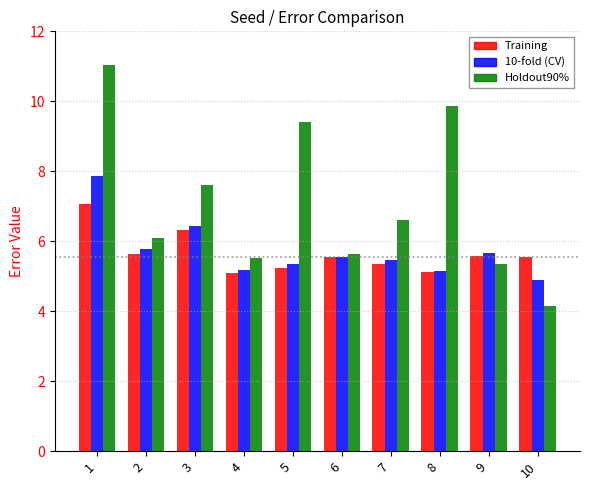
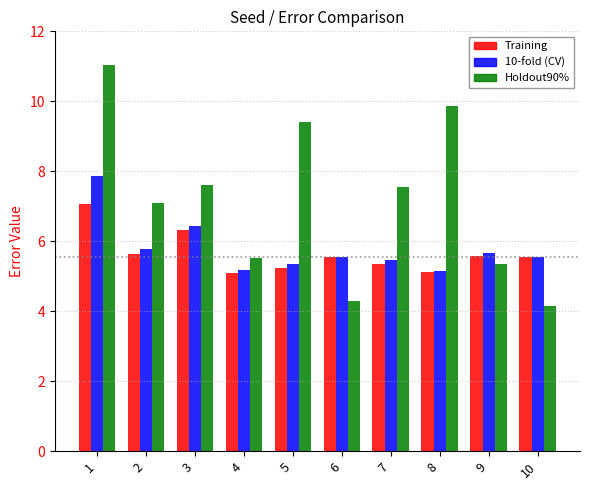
  {
    "Training": {
      "1": 7.1,
      "2": 5.6,
      "3": 6.3,
      "4": 5.1,
      "5": 5.2,
      "6": 5.5,
      "7": 5.4,
      "8": 5.1,
      "9": 5.6,
      "10": 5.5
    },
    "10-fold (CV)": {
      "1": 7.9,
      "2": 5.8,
      "3": 6.4,
      "4": 5.2,
      "5": 5.4,
      "6": 5.5,
      "7": 5.5,
      "8": 5.2,
      "9": 5.7,
-     "10": 4.9
+     "10": 5.5
    },
    "Holdout90%": {
      "1": 11.0,
-     "2": 6.1,
+     "2": 7.1,
      "3": 7.6,
      "4": 5.5,
      "5": 9.4,
-     "6": 5.6,
-     "7": 6.6,
+     "6": 4.3,
+     "7": 7.6,
      "8": 9.9,
      "9": 5.3,
      "10": 4.2
    }
  }
